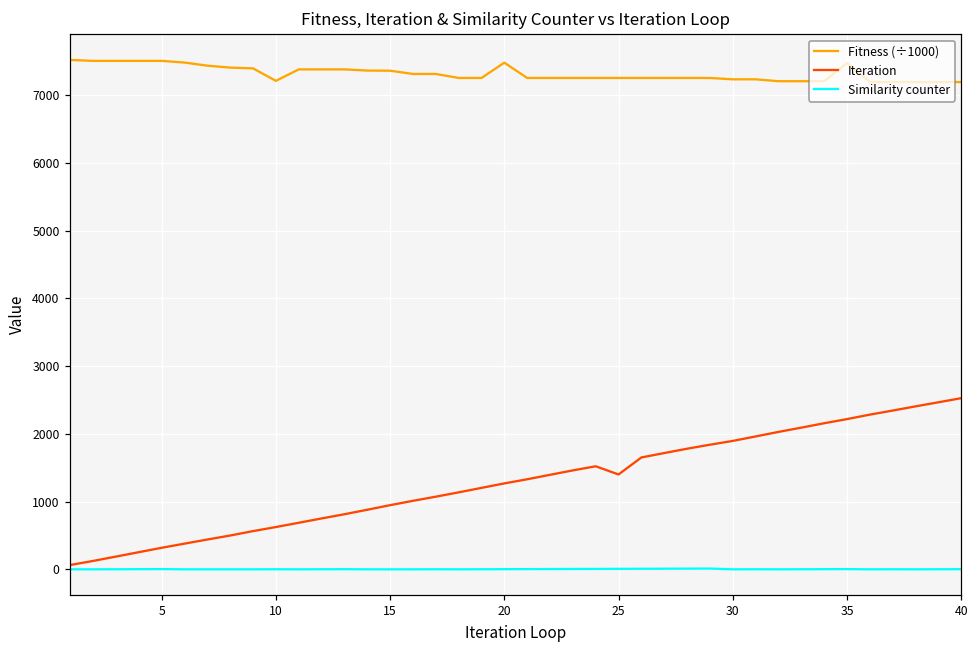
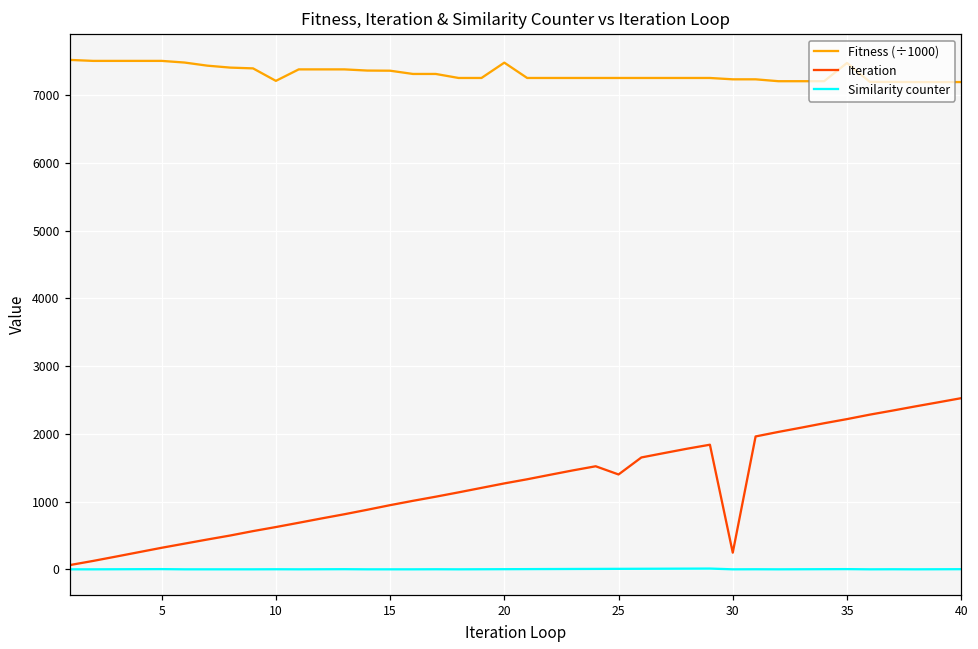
  {
    "Fitness (÷1000)": {
      "5": 7500,
      "10": 7200,
      "15": 7400,
      "20": 7500,
      "25": 7300,
      "30": 7200,
      "40": 7200
    },
    "Iteration": {
      "5": 300,
      "10": 600,
      "15": 900,
      "20": 1300,
      "25": 1400,
-     "30": 1900,
+     "30": 200,
      "35": 2200,
      "40": 2500
    },
    "Similarity counter": {
      "5": 0,
      "10": 0,
      "15": 0,
      "20": 0,
      "25": 0,
      "30": 0,
      "35": 0,
      "40": 0
    }
  }
